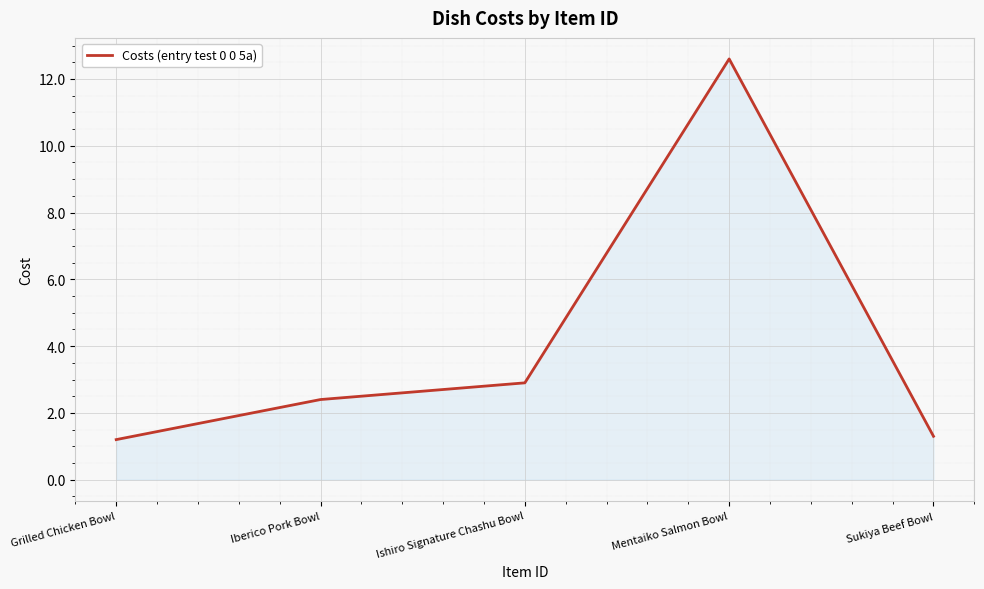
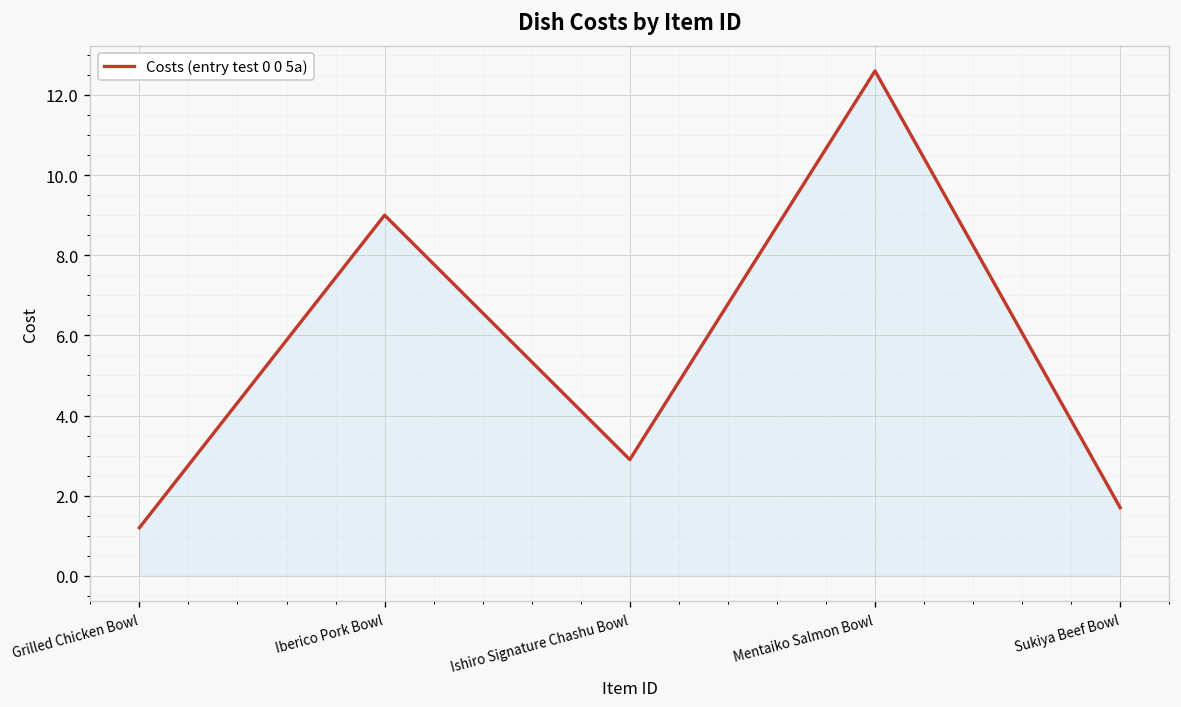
  {
    "Grilled Chicken Bowl": 1.2,
-   "Iberico Pork Bowl": 2.4,
+   "Iberico Pork Bowl": 9.0,
    "Ishiro Signature Chashu Bowl": 2.9,
    "Mentaiko Salmon Bowl": 12.6,
-   "Sukiya Beef Bowl": 1.3
+   "Sukiya Beef Bowl": 1.7
  }
